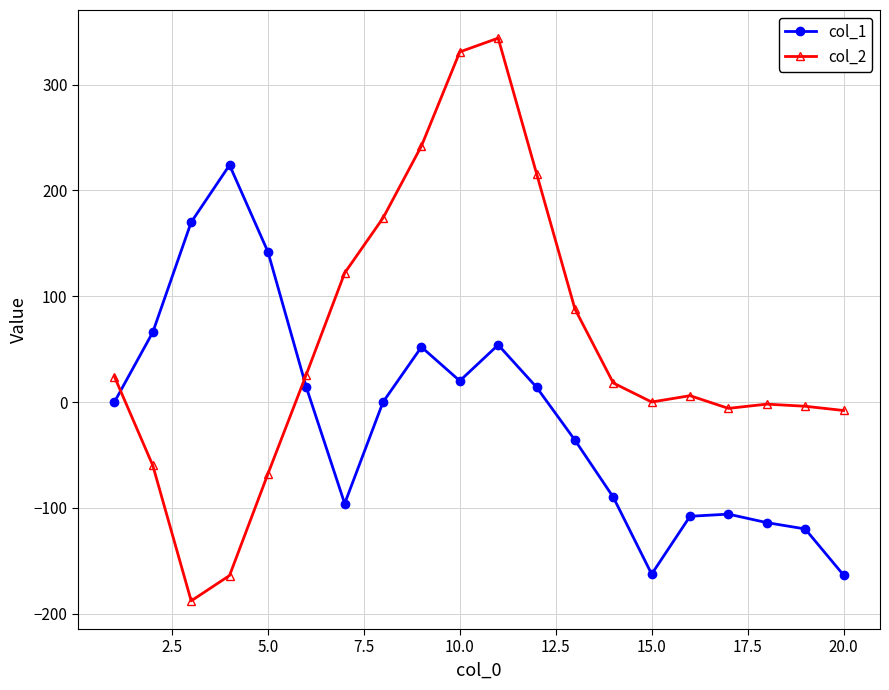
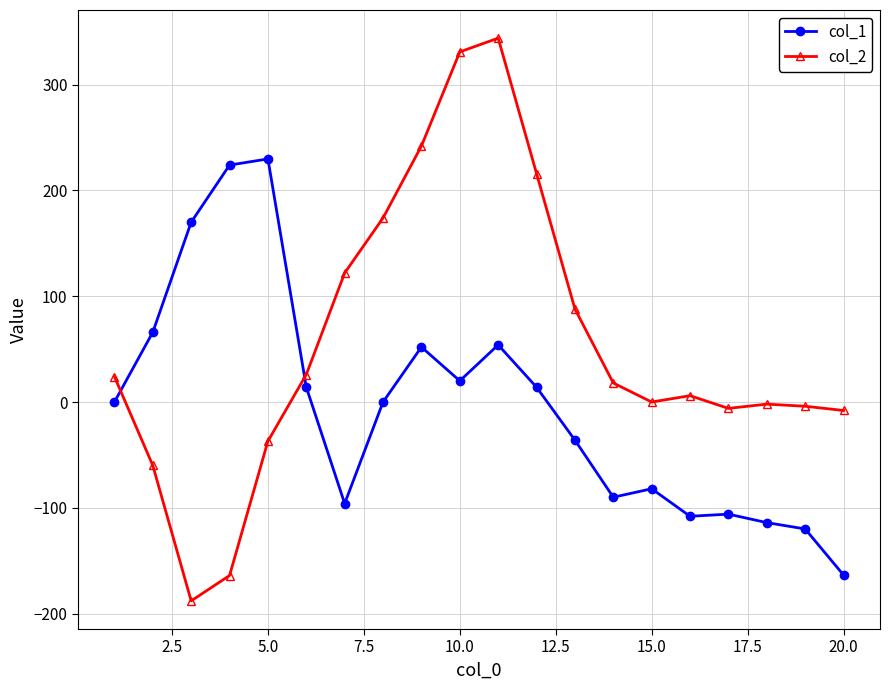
  {
    "col_1": {
-     "5.0": 142,
+     "5.0": 230,
      "10.0": 20,
-     "15.0": -163,
+     "15.0": -82,
      "20.0": -164
    },
    "col_2": {
-     "5.0": -68,
+     "5.0": -37,
      "10.0": 331,
      "15.0": 0,
      "20.0": -8
    }
  }
